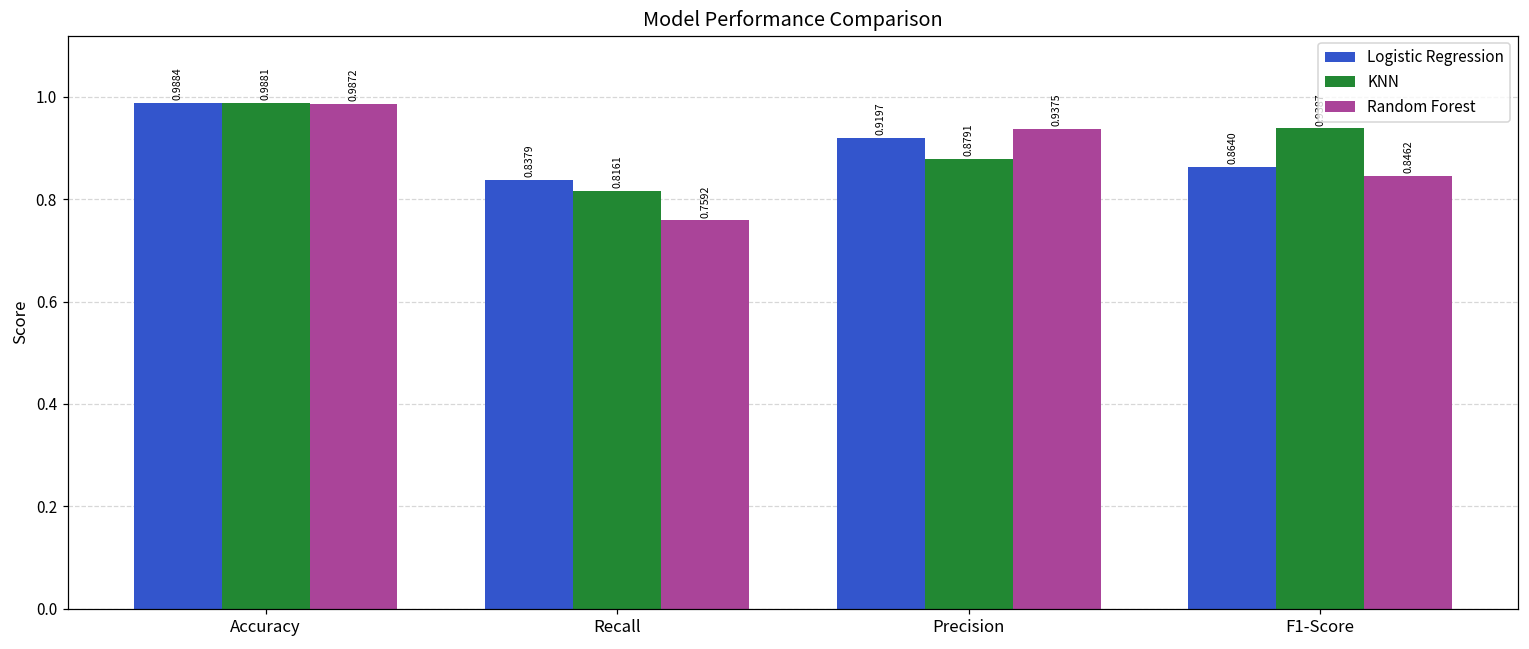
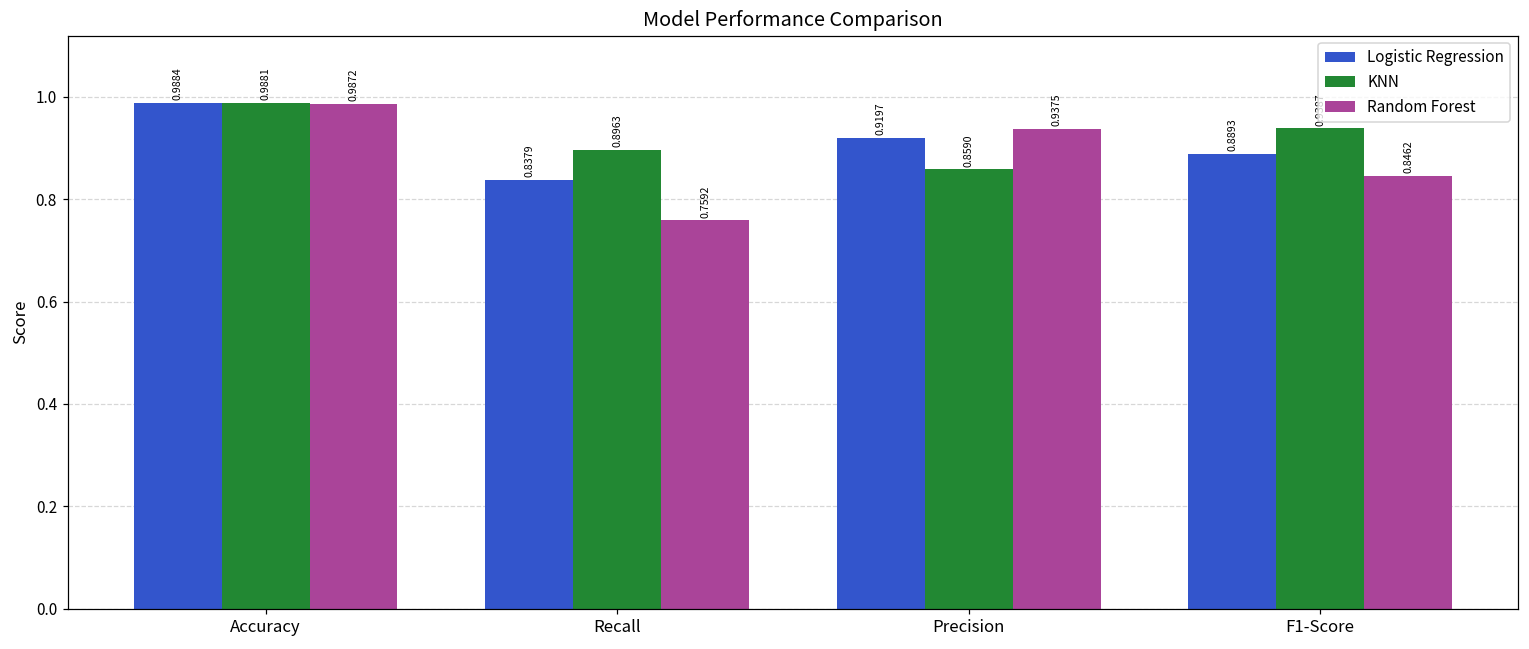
  {
    "Logistic Regression": {
      "Accuracy": 0.9884,
      "Recall": 0.8379,
      "Precision": 0.9197,
-     "F1-Score": 0.8640
+     "F1-Score": 0.8893
    },
    "KNN": {
      "Accuracy": 0.9881,
-     "Recall": 0.8161,
-     "Precision": 0.8791
+     "Recall": 0.8963,
+     "Precision": 0.8590
    },
    "Random Forest": {
      "Accuracy": 0.9872,
      "Recall": 0.7592,
      "Precision": 0.9375,
      "F1-Score": 0.8462
    }
  }
